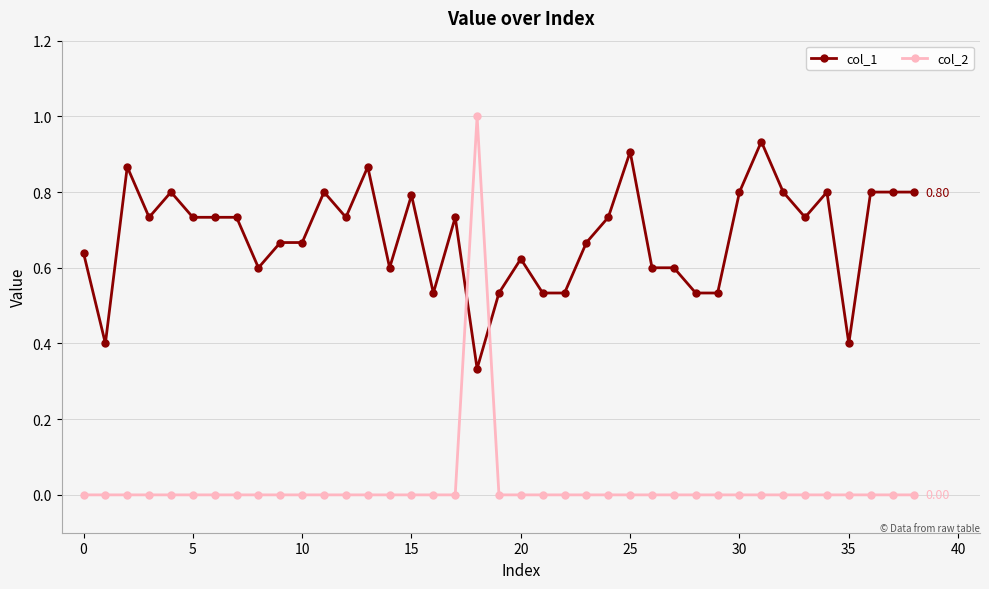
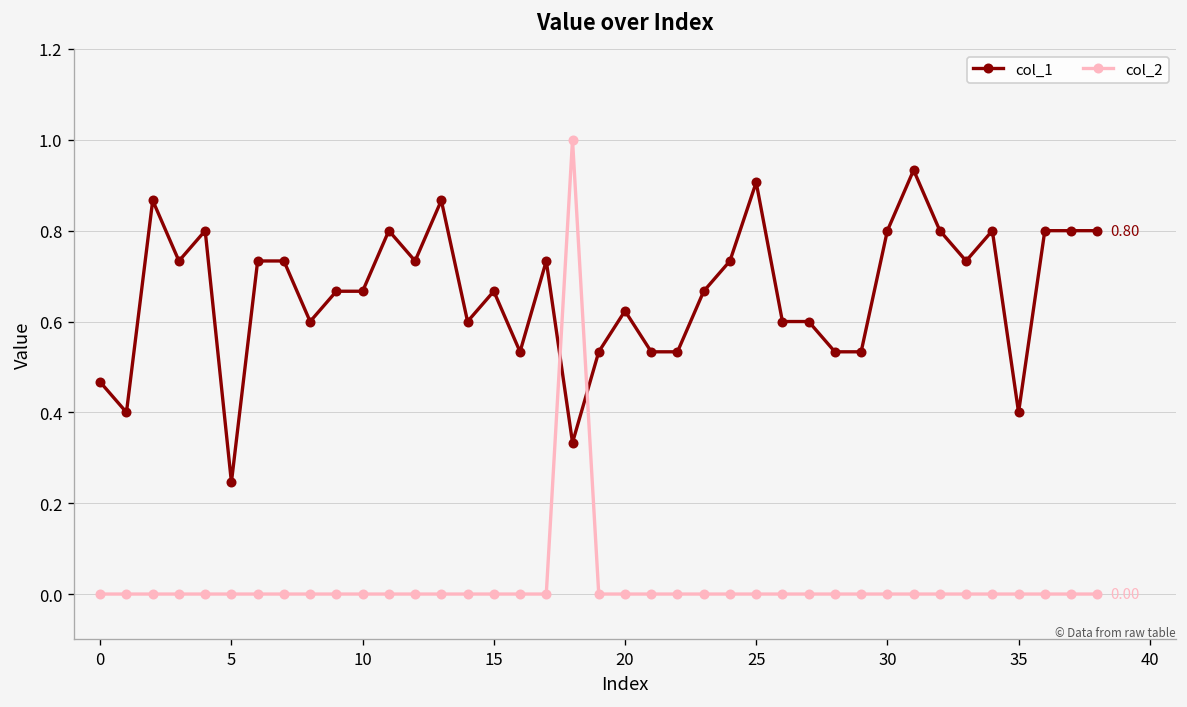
  {
    "col_1": {
-     "0": 0.64,
-     "5": 0.73,
+     "0": 0.47,
+     "5": 0.25,
      "10": 0.67,
-     "15": 0.79,
+     "15": 0.67,
      "20": 0.62,
      "25": 0.91,
      "30": 0.80,
      "35": 0.40
    },
    "col_2": {
      "0": 0.00,
      "5": 0.00,
      "10": 0.00,
      "15": 0.00,
      "20": 0.00,
      "25": 0.00,
      "30": 0.00,
      "35": 0.00
    }
  }
